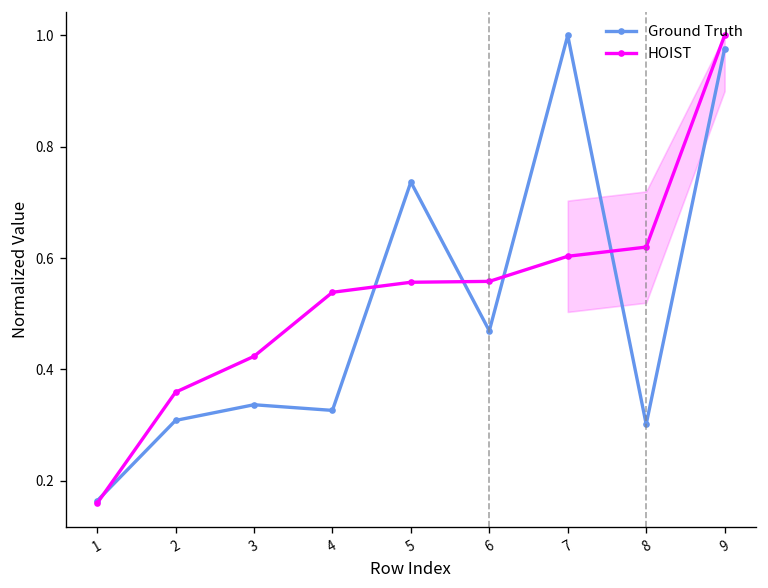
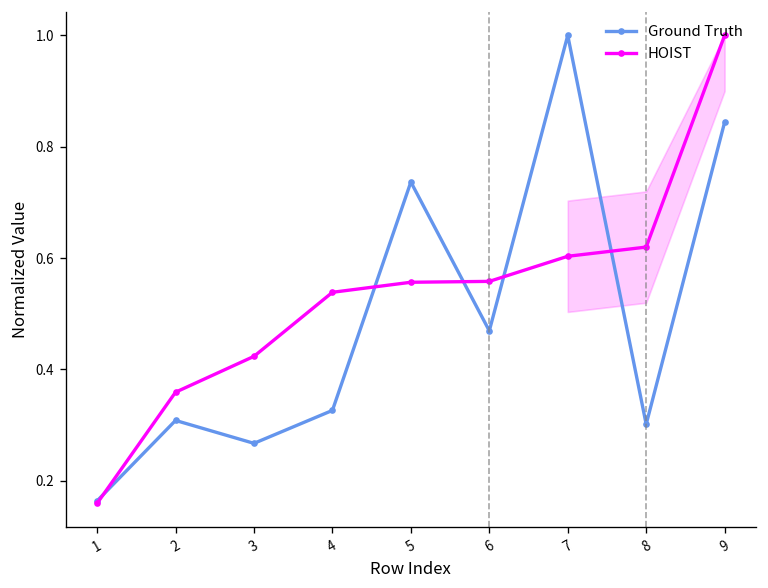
  {
    "Ground Truth": {
      "2": 0.31,
-     "3": 0.34,
+     "3": 0.27,
      "4": 0.33,
      "5": 0.74,
      "6": 0.47,
      "7": 1.00,
      "8": 0.30,
-     "9": 0.98
+     "9": 0.84
    }
  }
